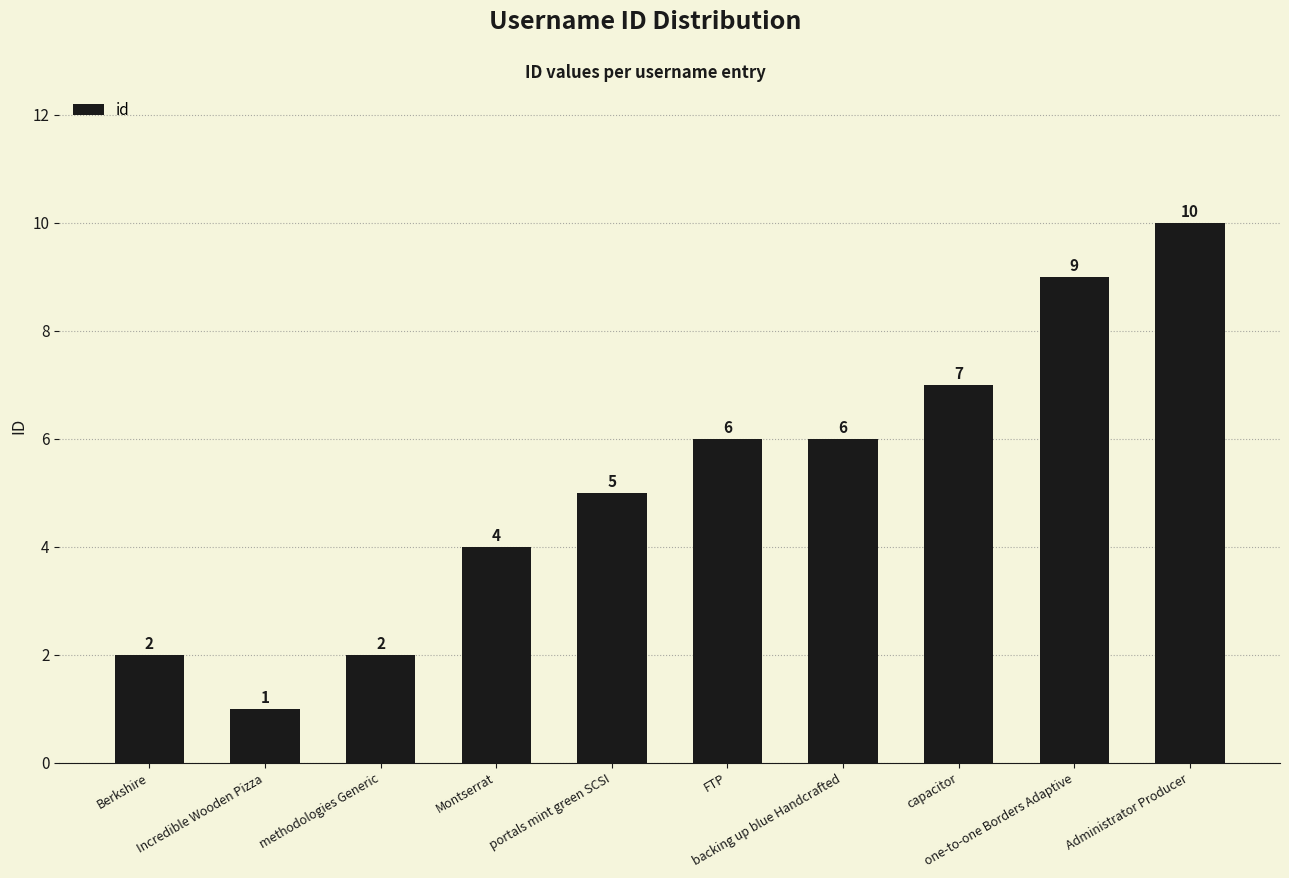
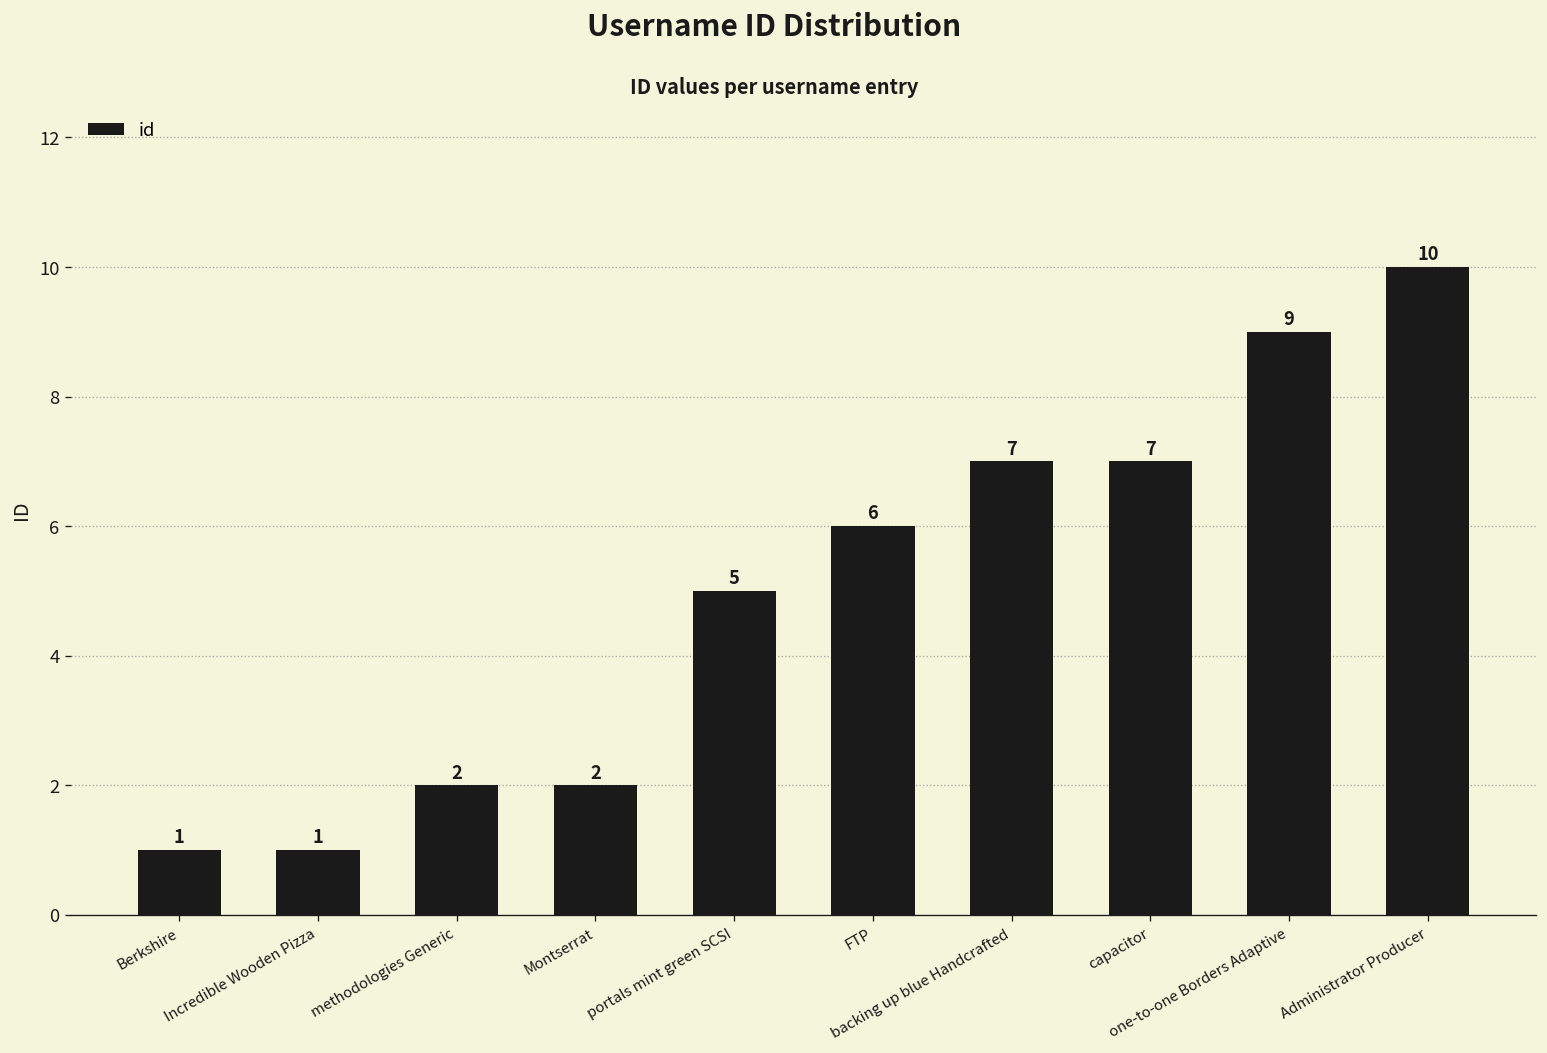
  {
-   "Berkshire": 2,
+   "Berkshire": 1,
    "Incredible Wooden Pizza": 1,
    "methodologies Generic": 2,
-   "Montserrat": 4,
+   "Montserrat": 2,
    "portals mint green SCSI": 5,
    "FTP": 6,
-   "backing up blue Handcrafted": 6,
+   "backing up blue Handcrafted": 7,
    "capacitor": 7,
    "one-to-one Borders Adaptive": 9,
    "Administrator Producer": 10
  }
